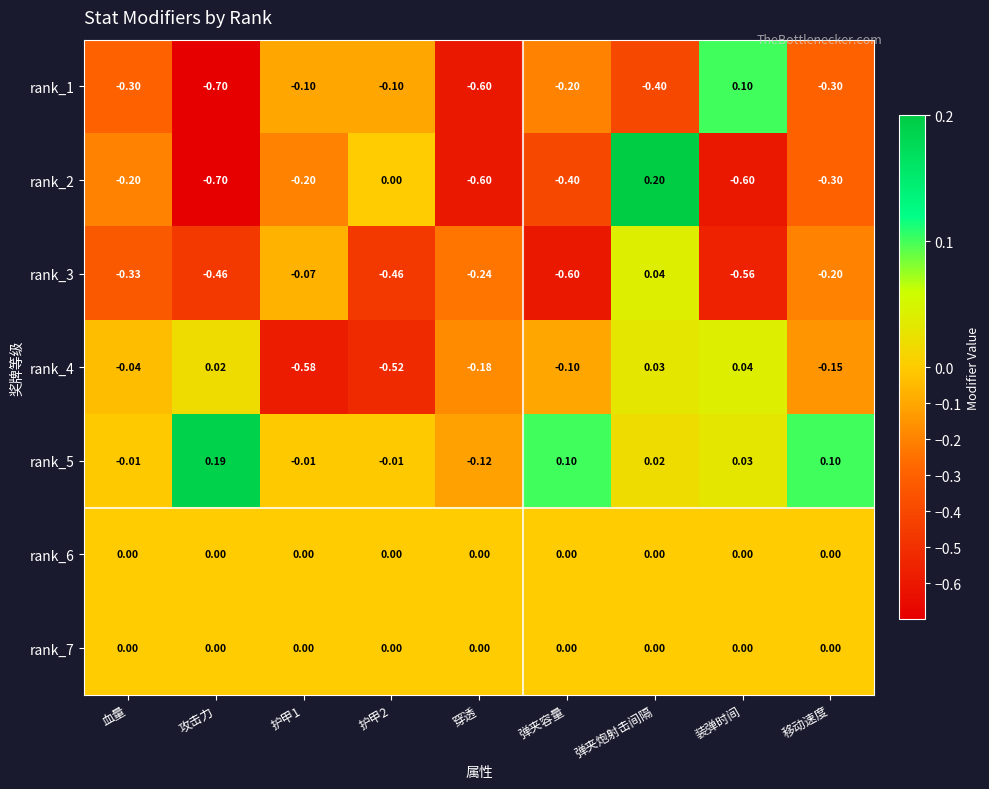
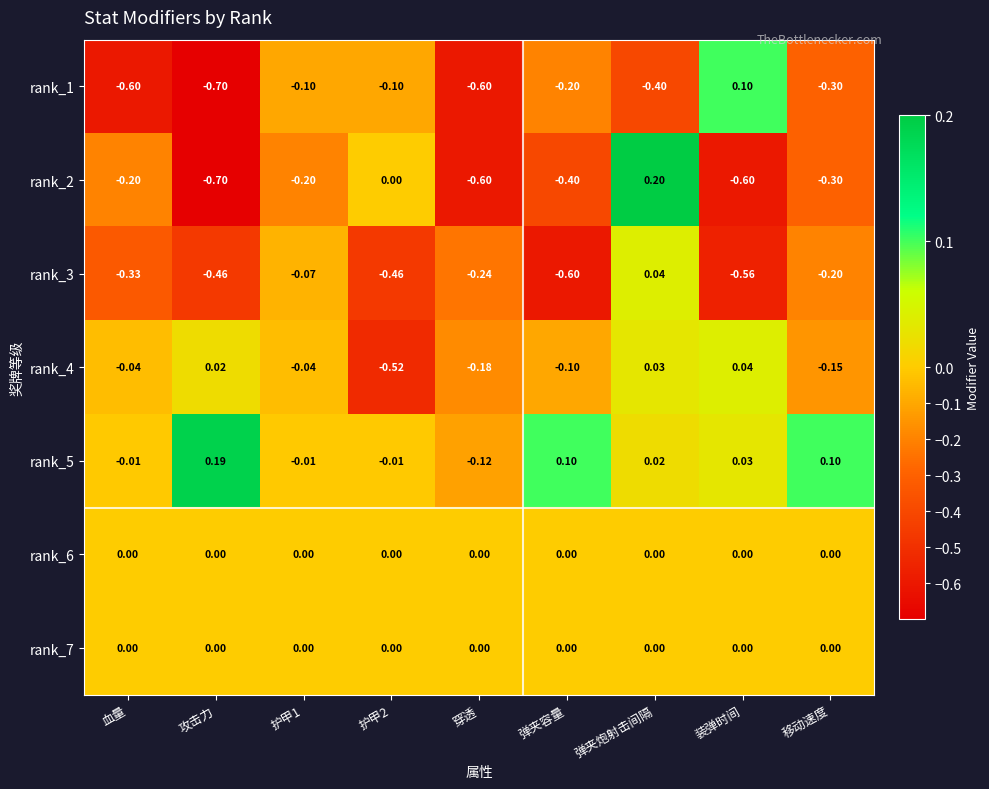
  {
    "rank_1": {
-     "血量": -0.30,
+     "血量": -0.60,
      "攻击力": -0.70,
      "护甲1": -0.10,
      "护甲2": -0.10,
      "穿透": -0.60,
      "弹夹容量": -0.20,
      "弹夹炮射击间隔": -0.40,
      "装弹时间": 0.10,
      "移动速度": -0.30
    },
    "rank_2": {
      "血量": -0.20,
      "攻击力": -0.70,
      "护甲1": -0.20,
      "护甲2": 0.00,
      "穿透": -0.60,
      "弹夹容量": -0.40,
      "弹夹炮射击间隔": 0.20,
      "装弹时间": -0.60,
      "移动速度": -0.30
    },
    "rank_3": {
      "血量": -0.33,
      "攻击力": -0.46,
      "护甲1": -0.07,
      "护甲2": -0.46,
      "穿透": -0.24,
      "弹夹容量": -0.60,
      "弹夹炮射击间隔": 0.04,
      "装弹时间": -0.56,
      "移动速度": -0.20
    },
    "rank_4": {
      "血量": -0.04,
      "攻击力": 0.02,
-     "护甲1": -0.58,
+     "护甲1": -0.04,
      "护甲2": -0.52,
      "穿透": -0.18,
      "弹夹容量": -0.10,
      "弹夹炮射击间隔": 0.03,
      "装弹时间": 0.04,
      "移动速度": -0.15
    },
    "rank_5": {
      "血量": -0.01,
      "攻击力": 0.19,
      "护甲1": -0.01,
      "护甲2": -0.01,
      "穿透": -0.12,
      "弹夹容量": 0.10,
      "弹夹炮射击间隔": 0.02,
      "装弹时间": 0.03,
      "移动速度": 0.10
    },
    "rank_6": {
      "血量": 0.00,
      "攻击力": 0.00,
      "护甲1": 0.00,
      "护甲2": 0.00,
      "穿透": 0.00,
      "弹夹容量": 0.00,
      "弹夹炮射击间隔": 0.00,
      "装弹时间": 0.00,
      "移动速度": 0.00
    },
    "rank_7": {
      "血量": 0.00,
      "攻击力": 0.00,
      "护甲1": 0.00,
      "护甲2": 0.00,
      "穿透": 0.00,
      "弹夹容量": 0.00,
      "弹夹炮射击间隔": 0.00,
      "装弹时间": 0.00,
      "移动速度": 0.00
    }
  }
